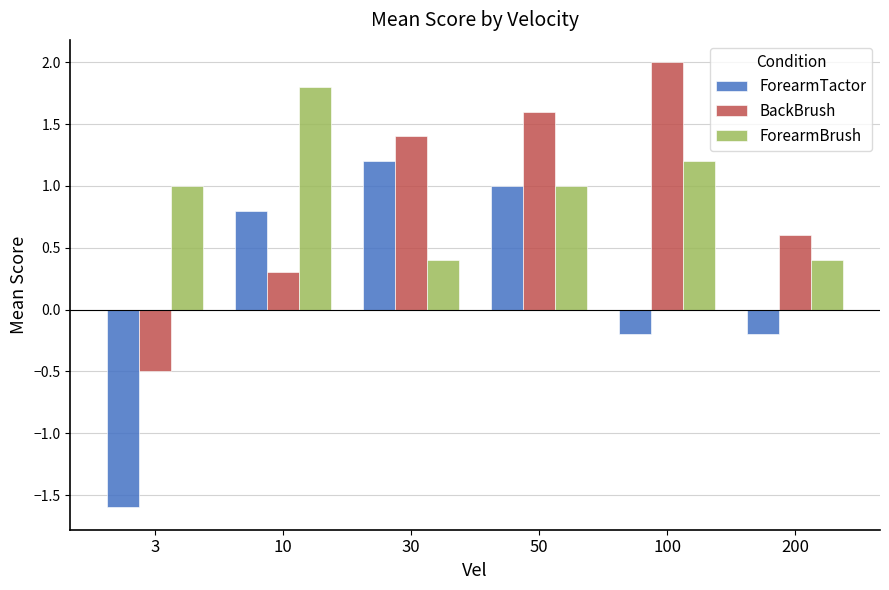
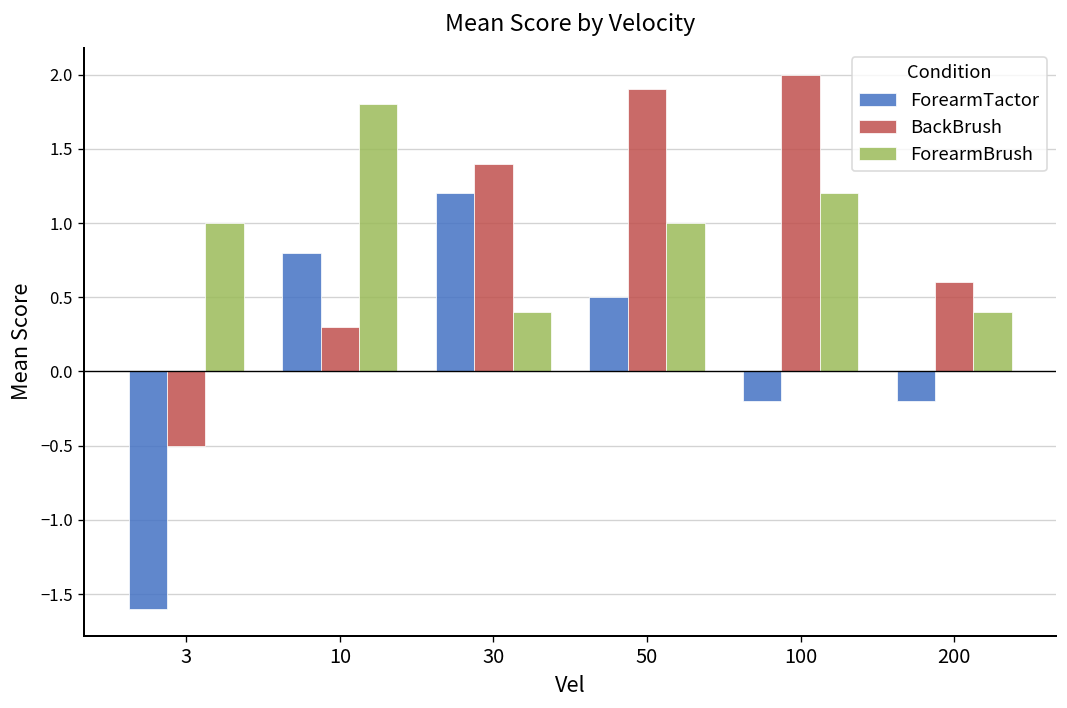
  {
    "ForearmTactor": {
      "3": -1.6,
      "10": 0.8,
      "30": 1.2,
-     "50": 1.0,
+     "50": 0.5,
      "100": -0.2,
      "200": -0.2
    },
    "BackBrush": {
      "3": -0.5,
      "10": 0.3,
      "30": 1.4,
-     "50": 1.6,
+     "50": 1.9,
      "100": 2.0,
      "200": 0.6
    },
    "ForearmBrush": {
      "3": 1.0,
      "10": 1.8,
      "30": 0.4,
      "50": 1.0,
      "100": 1.2,
      "200": 0.4
    }
  }
